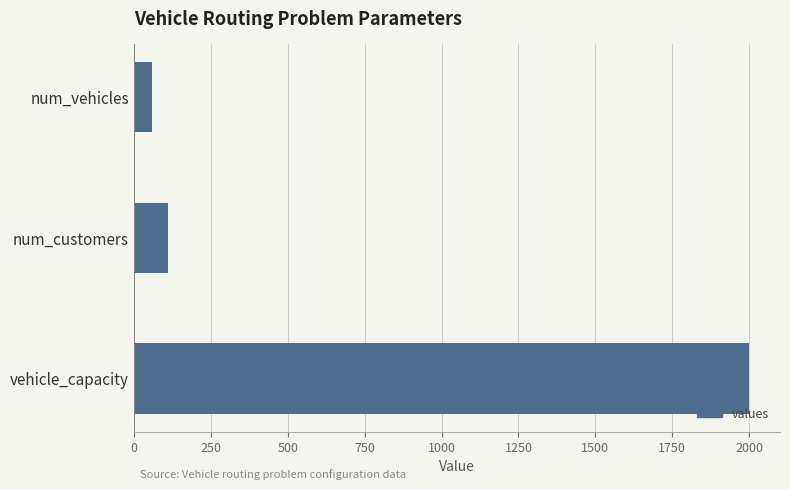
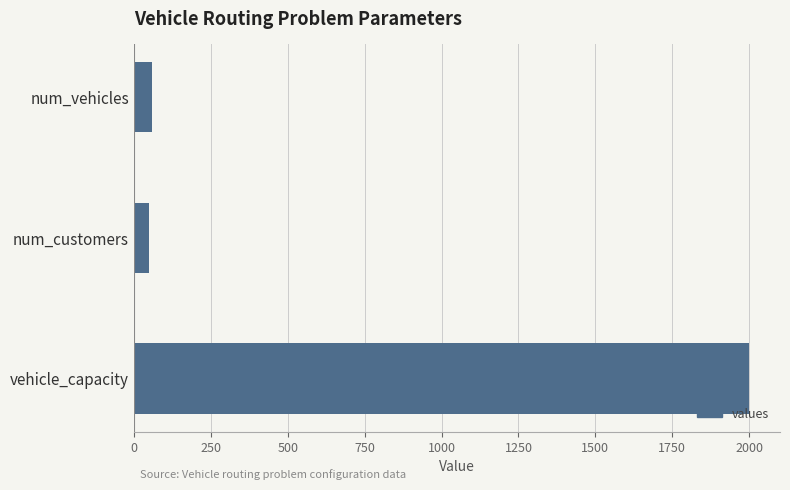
  {
    "num_vehicles": 60,
-   "num_customers": 110,
+   "num_customers": 50,
    "vehicle_capacity": 2000
  }
